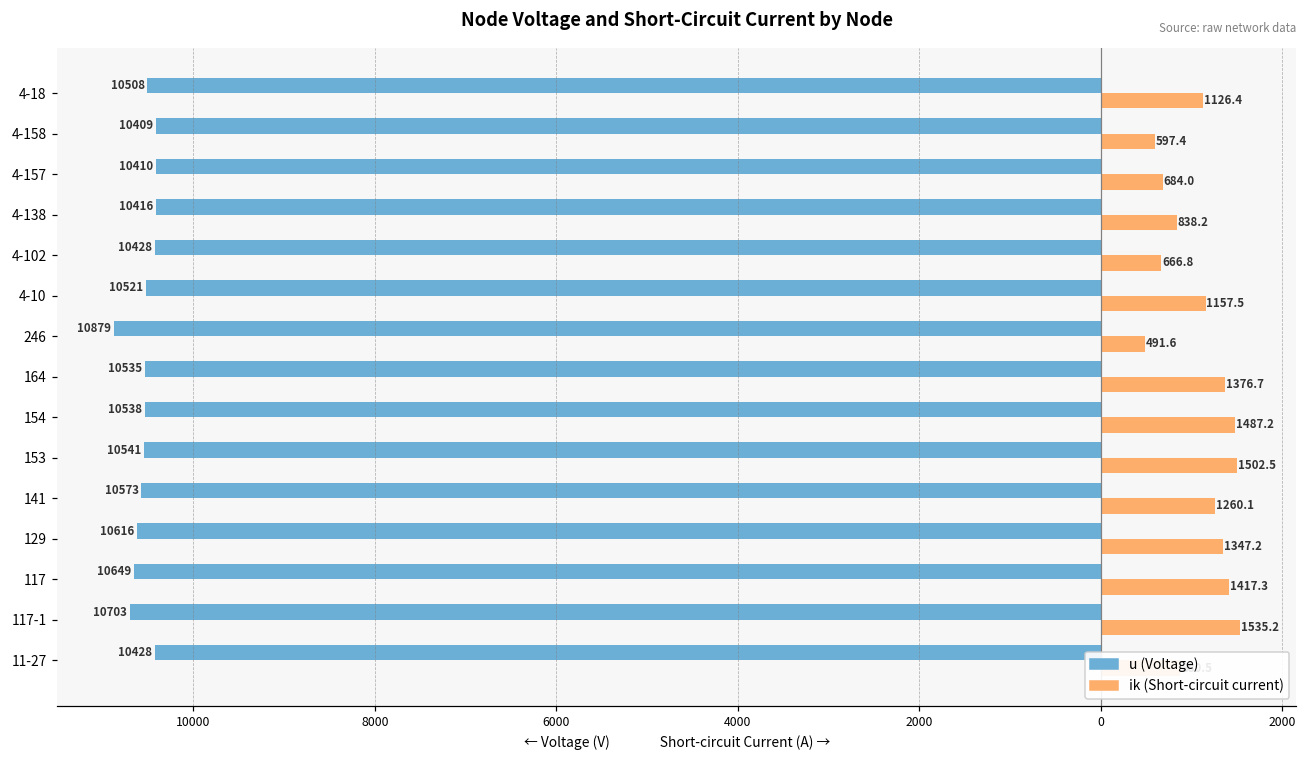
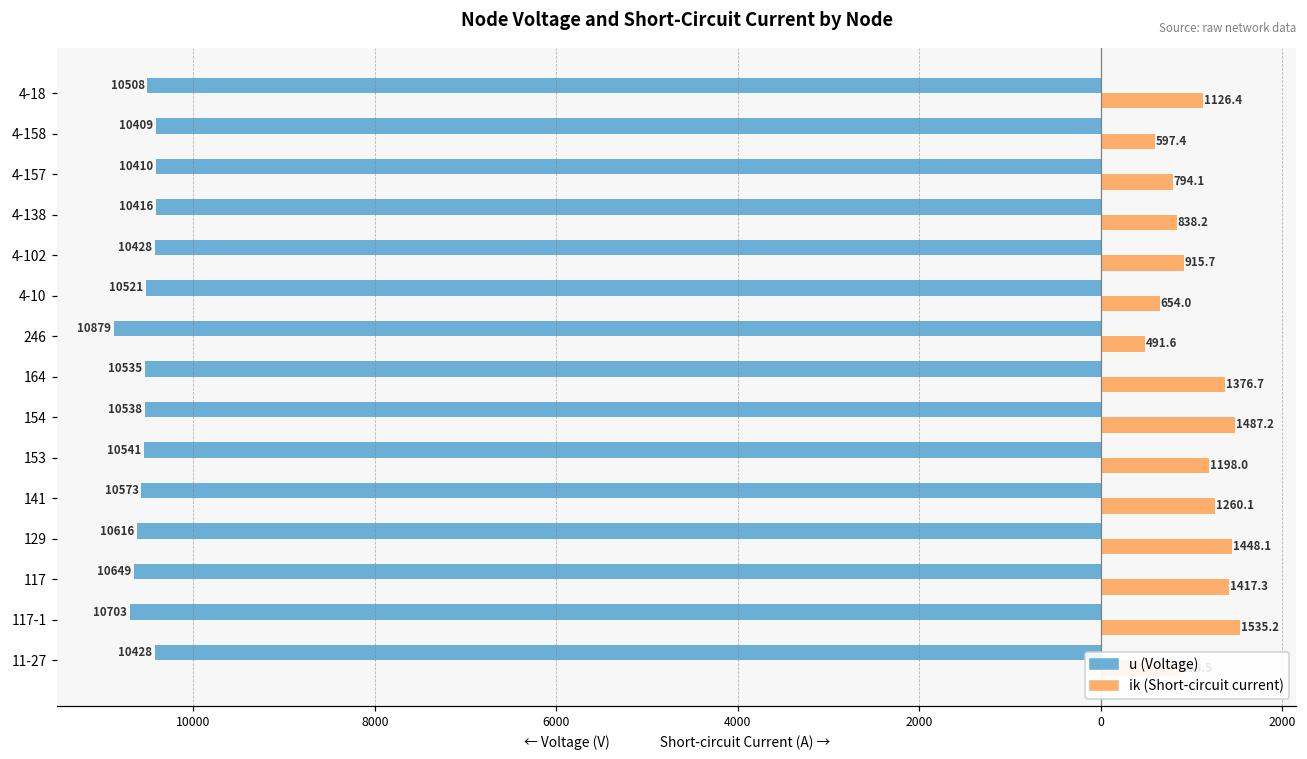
  {
    "ik (Short-circuit current)": {
      "4-18": 1126.4,
      "4-158": 597.4,
-     "4-157": 684.0,
+     "4-157": 794.1,
      "4-138": 838.2,
-     "4-102": 666.8,
-     "4-10": 1157.5,
+     "4-102": 915.7,
+     "4-10": 654.0,
      "246": 491.6,
      "164": 1376.7,
      "154": 1487.2,
-     "153": 1502.5,
+     "153": 1198.0,
      "141": 1260.1,
-     "129": 1347.2,
+     "129": 1448.1,
      "117": 1417.3,
      "117-1": 1535.2
    }
  }
